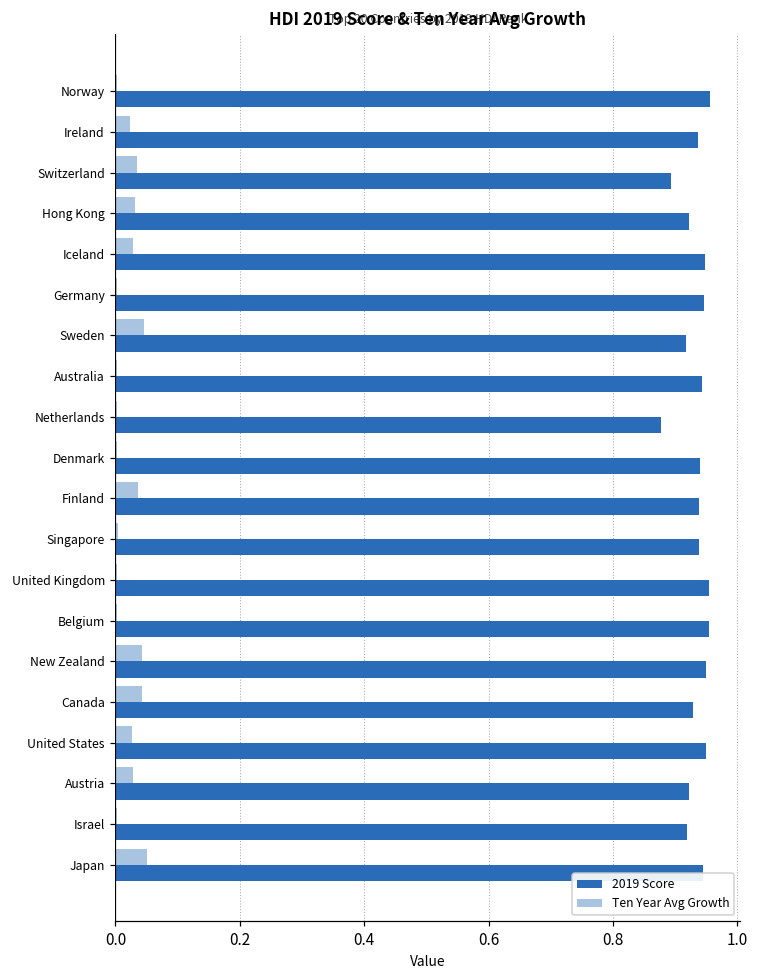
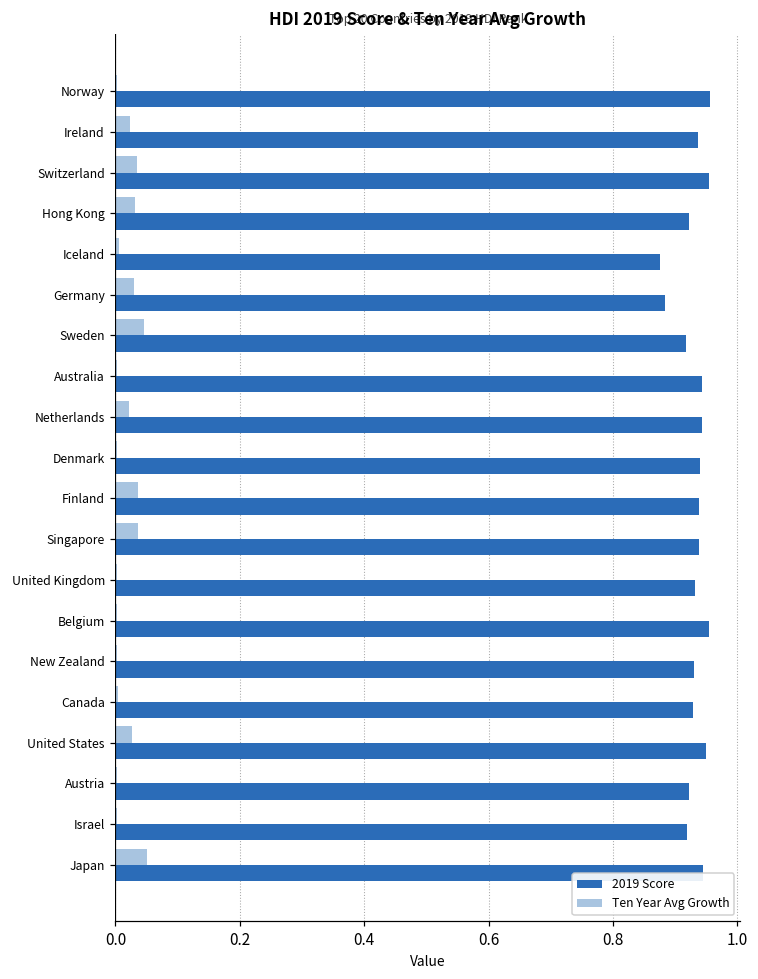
  {
    "2019 Score": {
      "Norway": 0.96,
      "Ireland": 0.94,
-     "Switzerland": 0.89,
+     "Switzerland": 0.96,
      "Hong Kong": 0.92,
-     "Iceland": 0.95,
-     "Germany": 0.95,
+     "Iceland": 0.88,
+     "Germany": 0.88,
      "Sweden": 0.92,
      "Australia": 0.94,
-     "Netherlands": 0.88,
+     "Netherlands": 0.94,
      "Denmark": 0.94,
      "Finland": 0.94,
      "Singapore": 0.94,
-     "United Kingdom": 0.95,
+     "United Kingdom": 0.93,
      "Belgium": 0.96,
-     "New Zealand": 0.95,
+     "New Zealand": 0.93,
      "Canada": 0.93,
      "United States": 0.95,
      "Austria": 0.92,
      "Israel": 0.92,
      "Japan": 0.95
    },
    "Ten Year Avg Growth": {
      "Ireland": 0.02,
      "Switzerland": 0.03,
      "Hong Kong": 0.03,
-     "Iceland": 0.03,
-     "Germany": 0.00,
+     "Iceland": 0.01,
+     "Germany": 0.03,
      "Sweden": 0.05,
-     "Netherlands": 0.00,
+     "Netherlands": 0.02,
      "Finland": 0.04,
-     "Singapore": 0.00,
-     "New Zealand": 0.04,
-     "Canada": 0.04,
+     "Singapore": 0.04,
+     "New Zealand": 0.00,
+     "Canada": 0.00,
      "United States": 0.03,
-     "Austria": 0.03,
+     "Austria": 0.00,
      "Japan": 0.05
    }
  }
